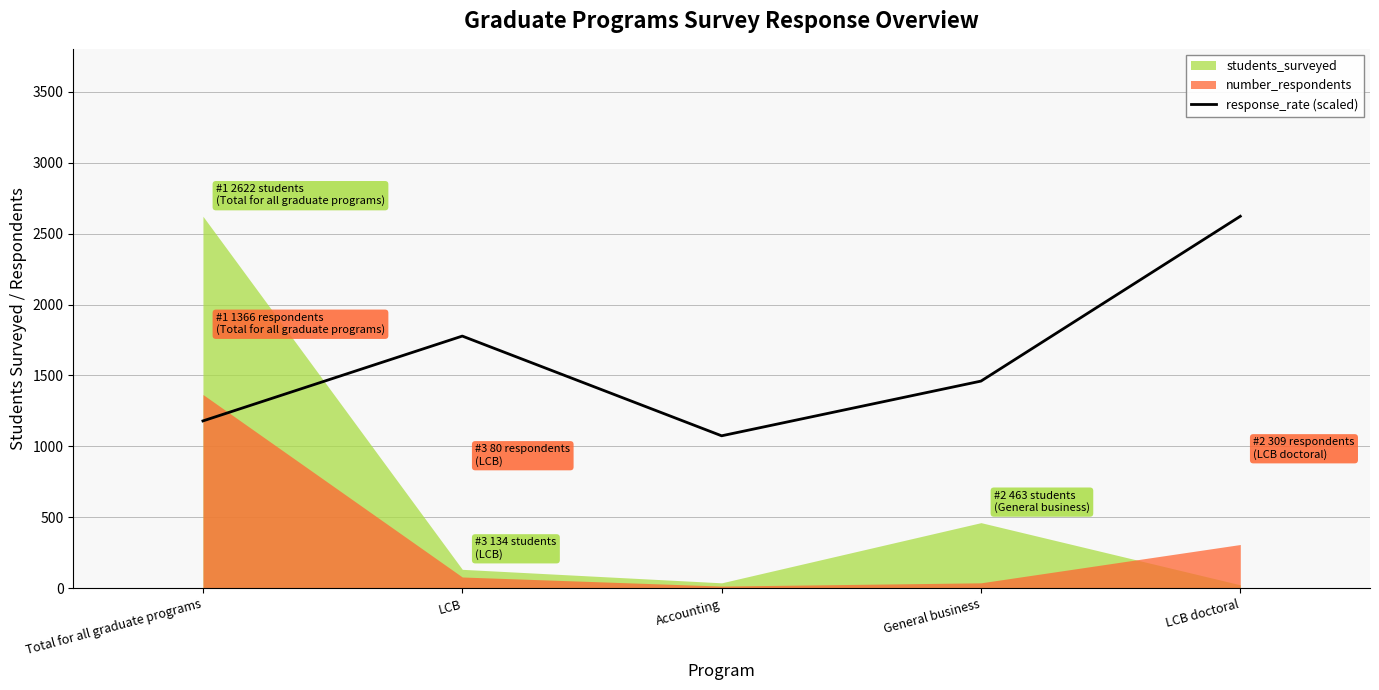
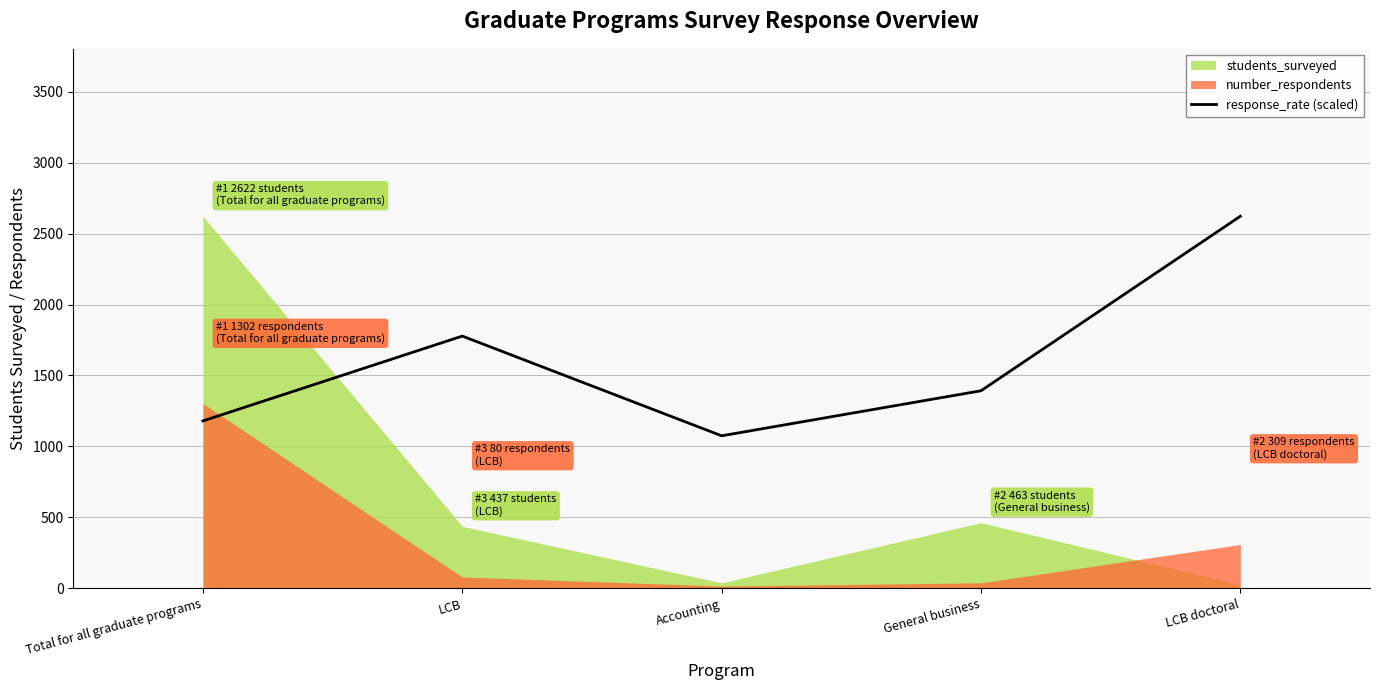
  {
    "response_rate (scaled)": {
      "Total for all graduate programs": 1180,
      "LCB": 1780,
      "Accounting": 1080,
-     "General business": 1460,
+     "General business": 1390,
      "LCB doctoral": 2620
    },
    "students_surveyed": {
-     "LCB": 134
+     "LCB": 437
    },
    "number_respondents": {
-     "Total for all graduate programs": 1366
+     "Total for all graduate programs": 1302
    }
  }
